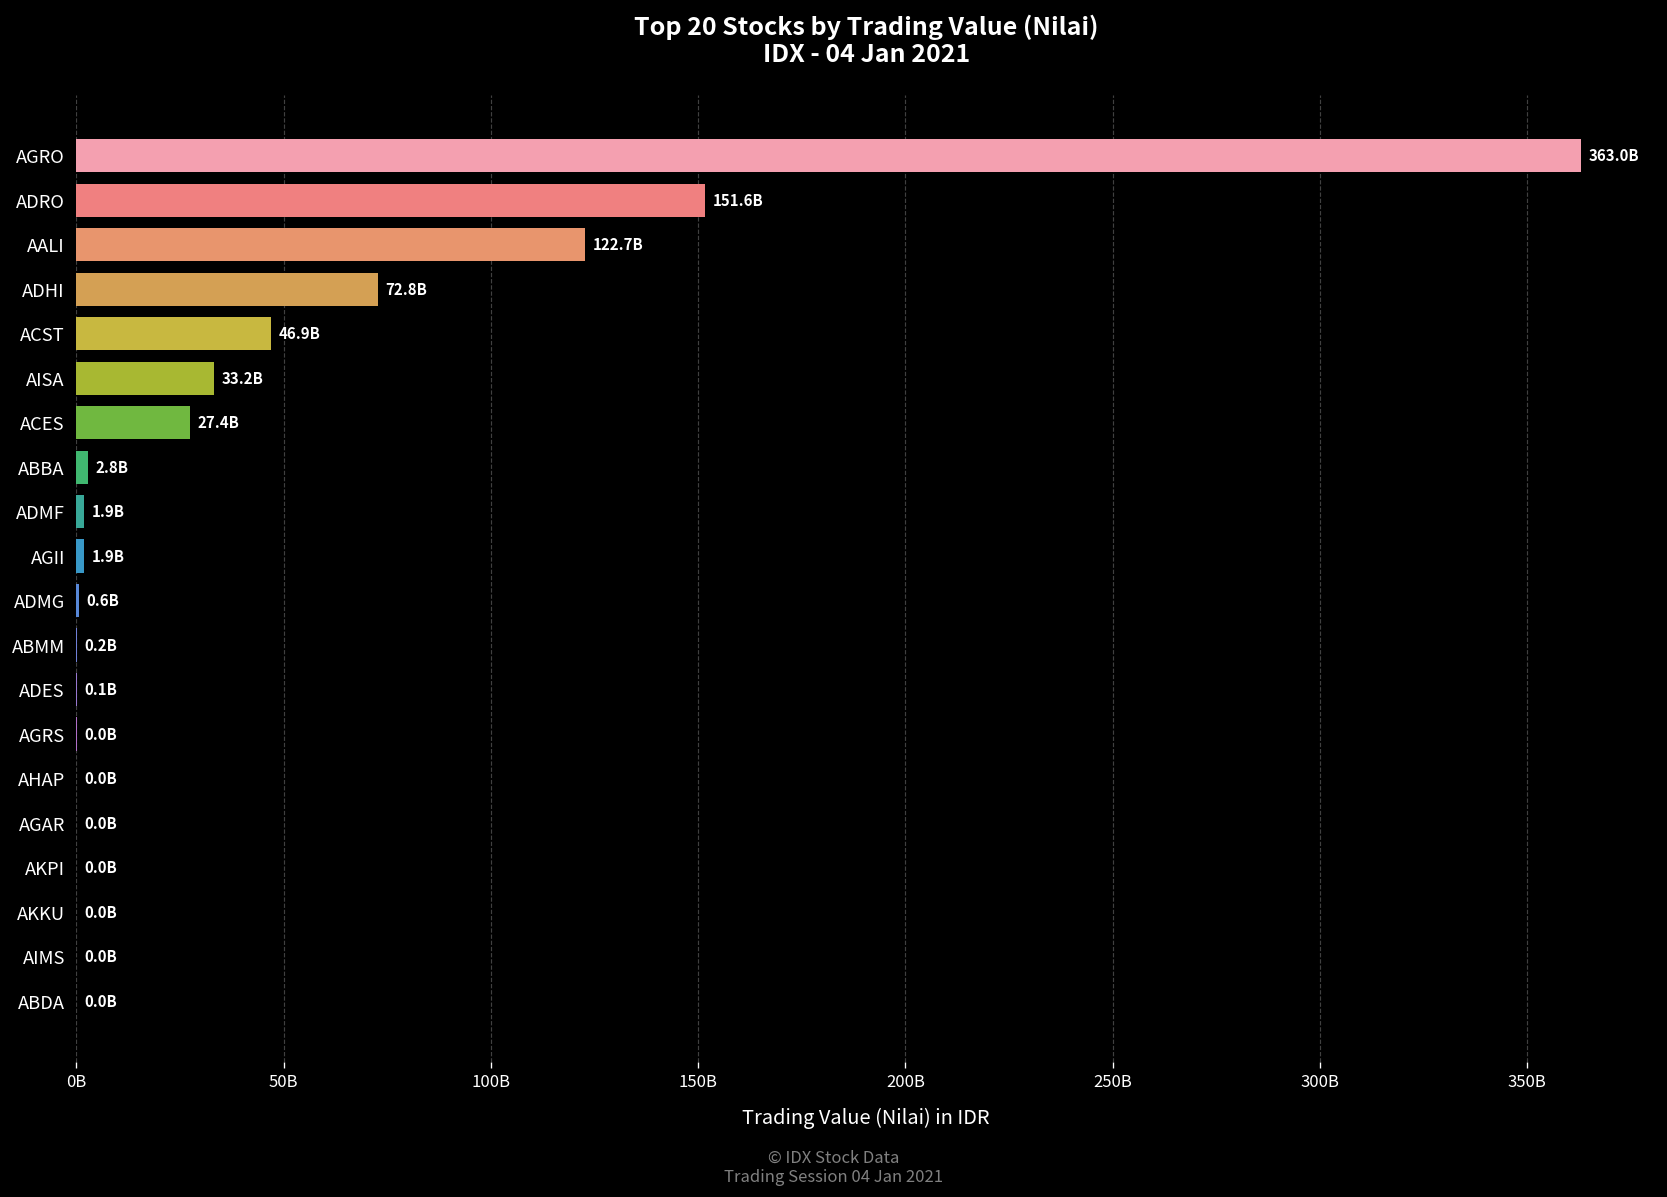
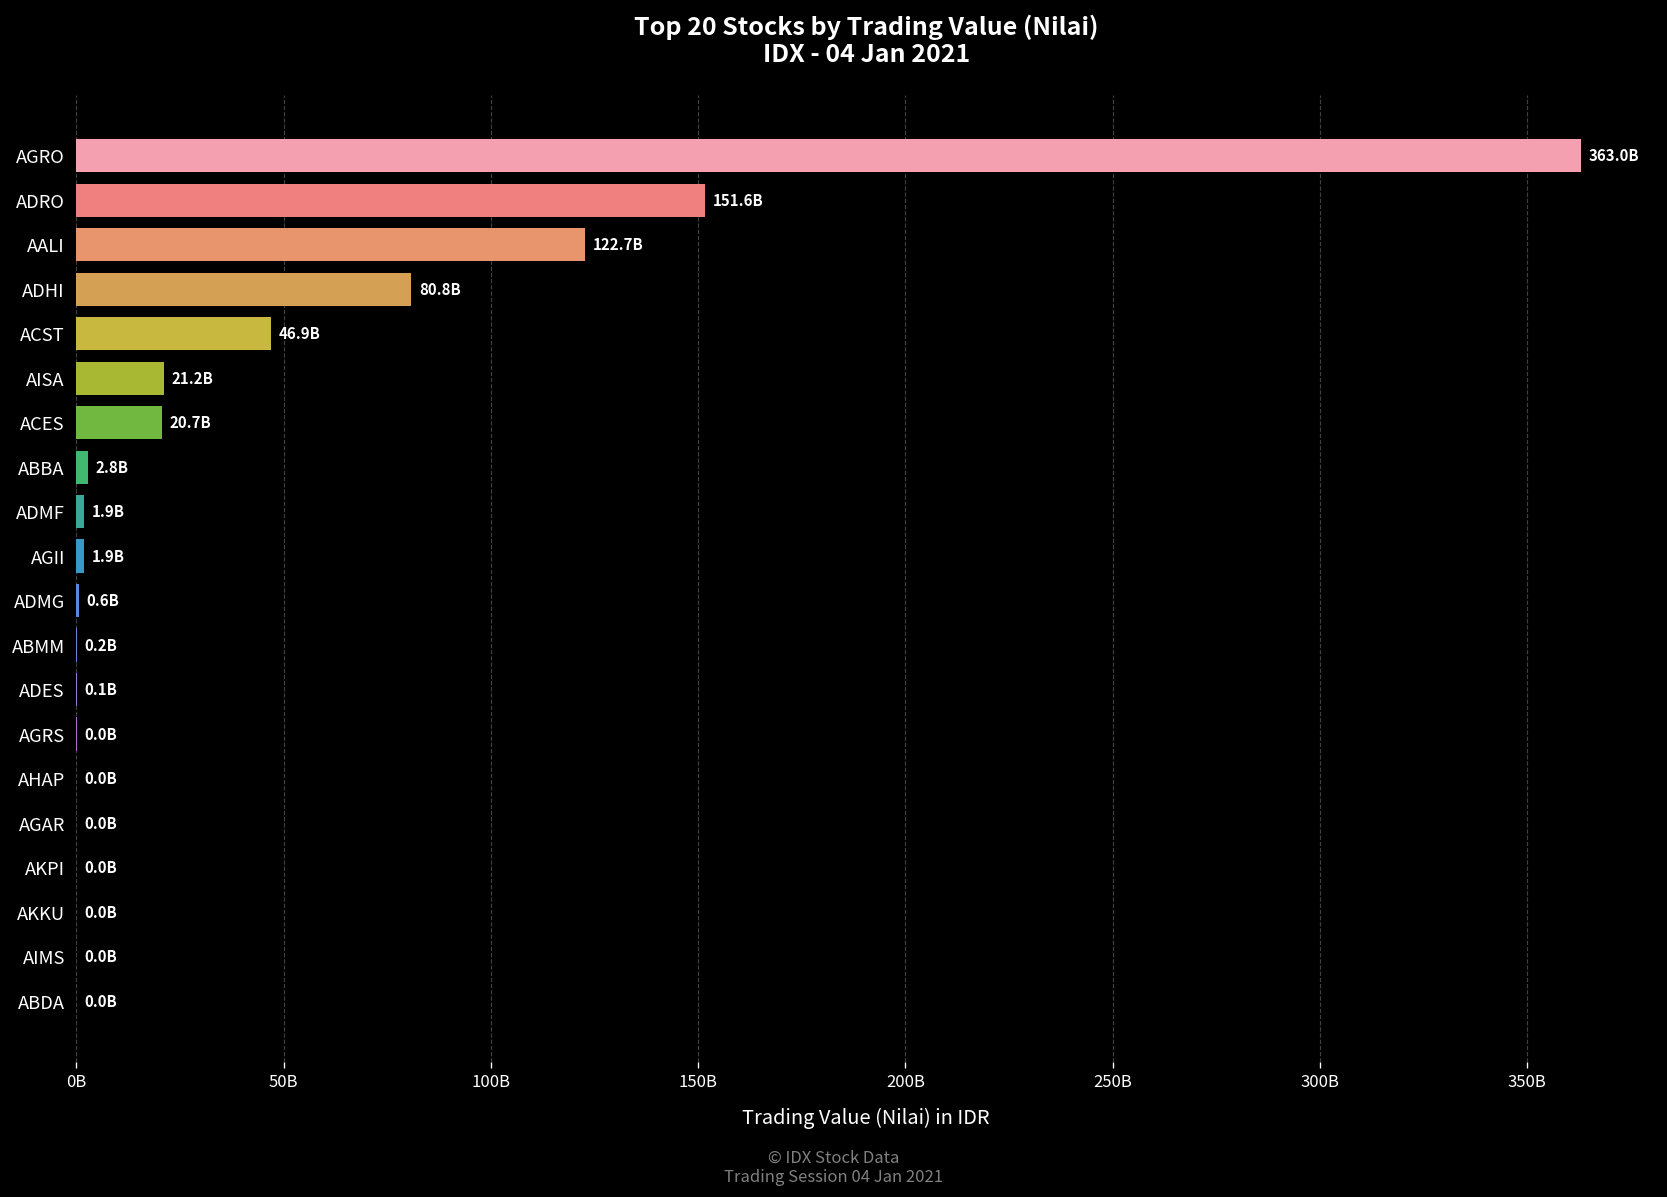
  {
    "AGRO": "363.0B",
    "ADRO": "151.6B",
    "AALI": "122.7B",
-   "ADHI": "72.8B",
+   "ADHI": "80.8B",
    "ACST": "46.9B",
-   "AISA": "33.2B",
-   "ACES": "27.4B",
+   "AISA": "21.2B",
+   "ACES": "20.7B",
    "ABBA": "2.8B",
    "ADMF": "1.9B",
    "AGII": "1.9B",
    "ADMG": "0.6B",
    "ABMM": "0.2B",
    "ADES": "0.1B",
    "ABDA": "0.0B"
  }
